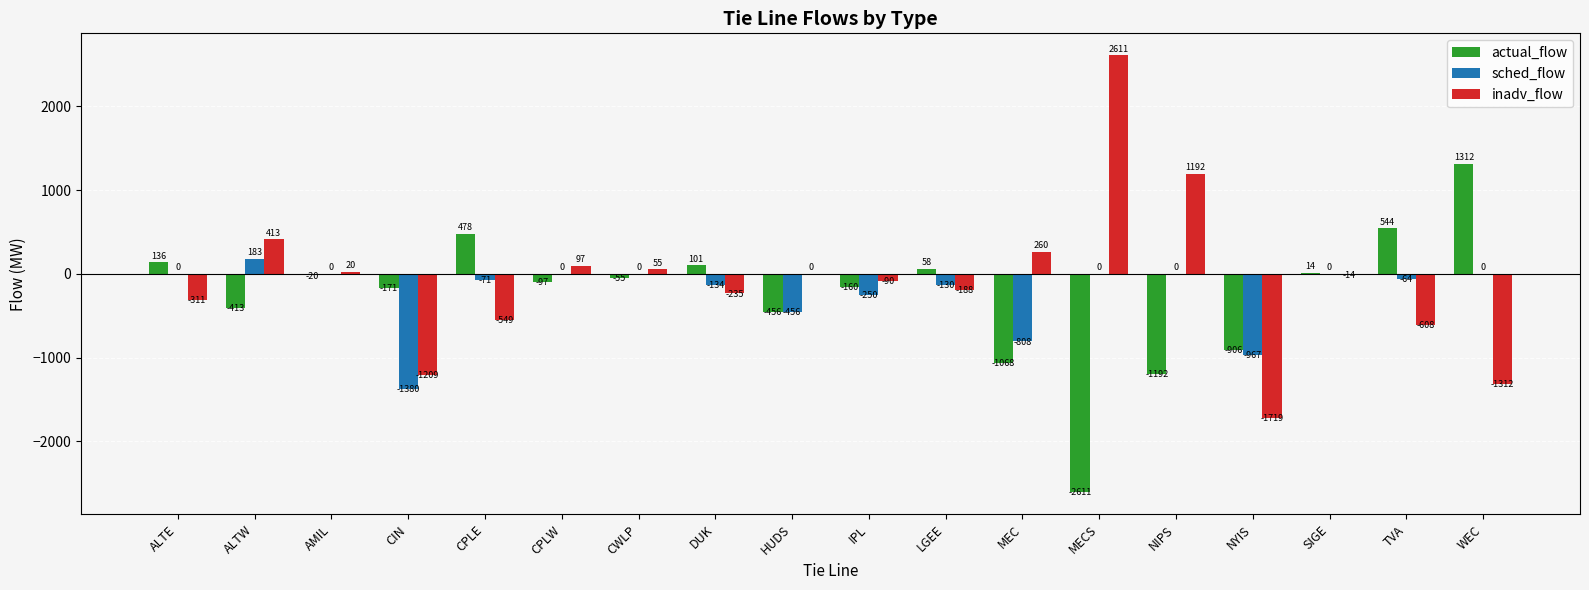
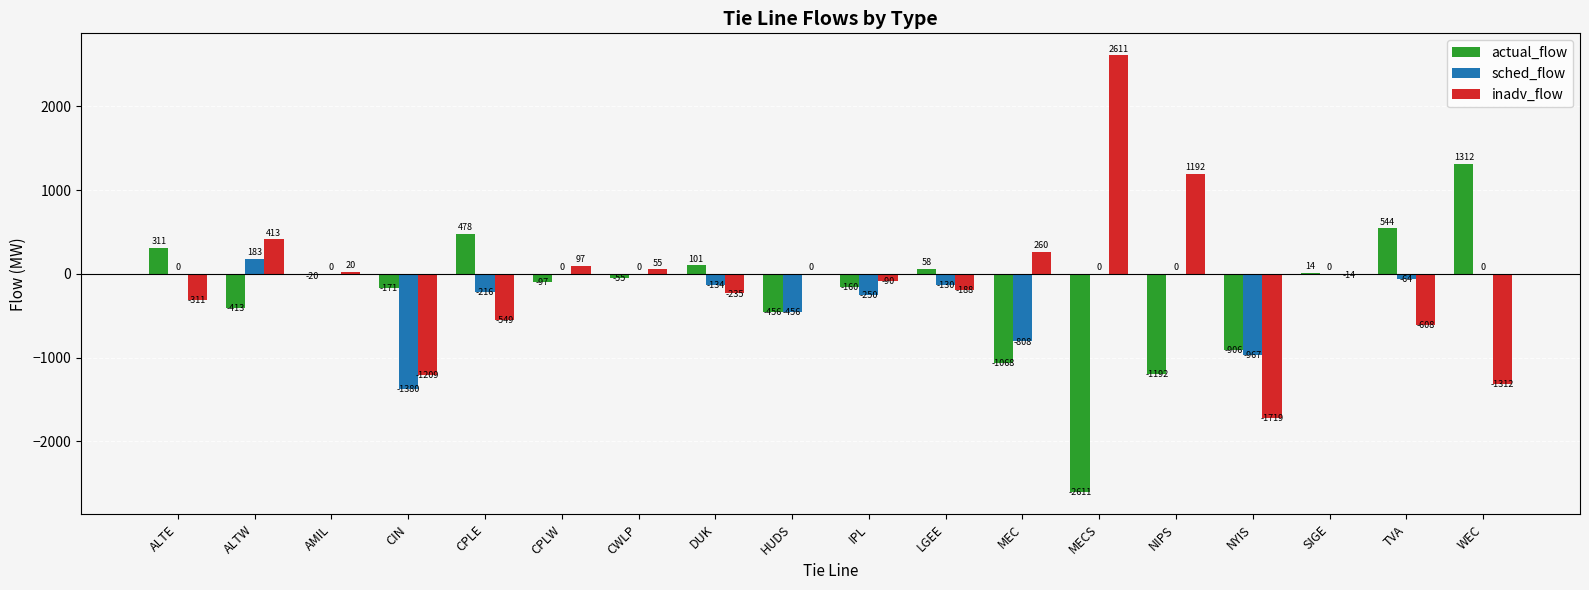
  {
    "actual_flow": {
-     "ALTE": 136,
+     "ALTE": 311,
      "ALTW": -413,
      "AMIL": -20,
      "CIN": -171,
      "CPLE": 478,
      "CPLW": -97,
      "CWLP": -55,
      "DUK": 101,
      "HUDS": -456,
      "IPL": -160,
      "LGEE": 58,
      "MEC": -1068,
      "MECS": -2611,
      "NIPS": -1192,
      "NYIS": -906,
      "SIGE": 14,
      "TVA": 544,
      "WEC": 1312
    },
    "sched_flow": {
      "ALTE": 0,
      "ALTW": 183,
      "AMIL": 0,
      "CIN": -1380,
-     "CPLE": -71,
+     "CPLE": -216,
      "CPLW": 0,
      "CWLP": 0,
      "DUK": -134,
      "HUDS": -456,
      "IPL": -250,
      "LGEE": -130,
      "MEC": -808,
      "MECS": 0,
      "NIPS": 0,
      "NYIS": -967,
      "SIGE": 0,
      "TVA": -64,
      "WEC": 0
    },
    "inadv_flow": {
      "ALTE": -311,
      "ALTW": 413,
      "AMIL": 20,
      "CIN": -1209,
      "CPLE": -549,
      "CPLW": 97,
      "CWLP": 55,
      "DUK": -235,
      "HUDS": 0,
      "IPL": -90,
      "LGEE": -188,
      "MEC": 260,
      "MECS": 2611,
      "NIPS": 1192,
      "NYIS": -1719,
      "SIGE": -14,
      "TVA": -608,
      "WEC": -1312
    }
  }
